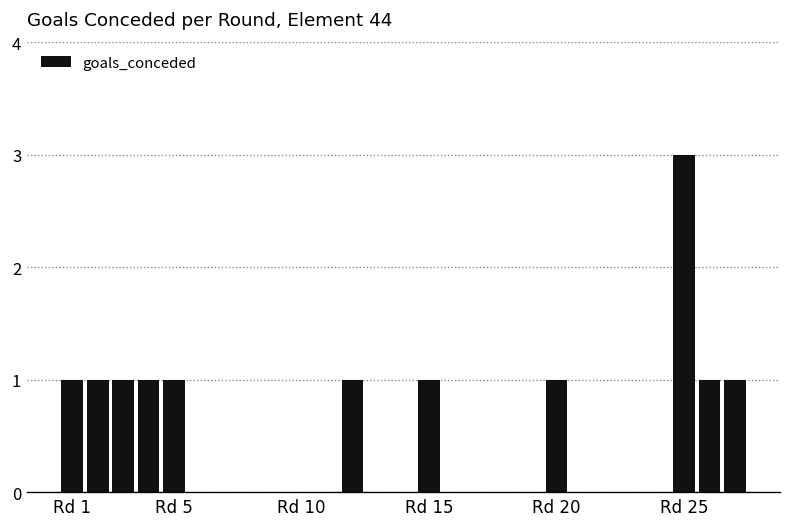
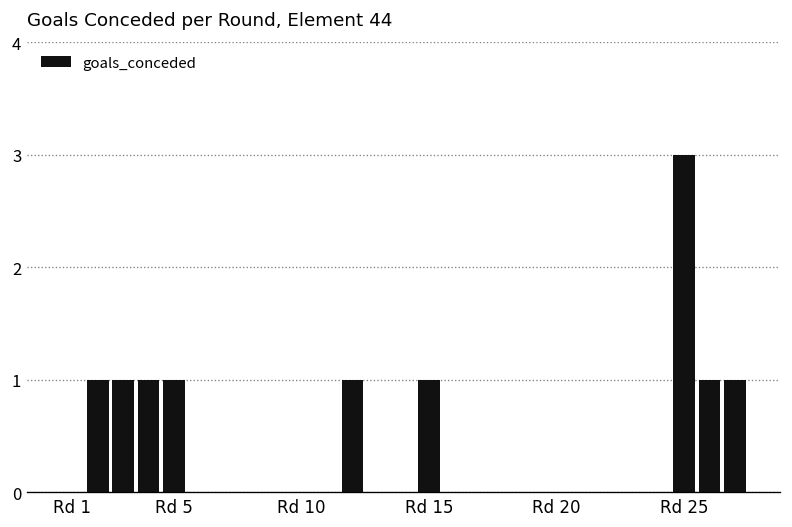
  {
-   "Rd 1": 1,
+   "Rd 1": 0,
    "Rd 5": 1,
    "Rd 10": 0,
    "Rd 15": 1,
-   "Rd 20": 1,
+   "Rd 20": 0,
    "Rd 25": 3
  }
